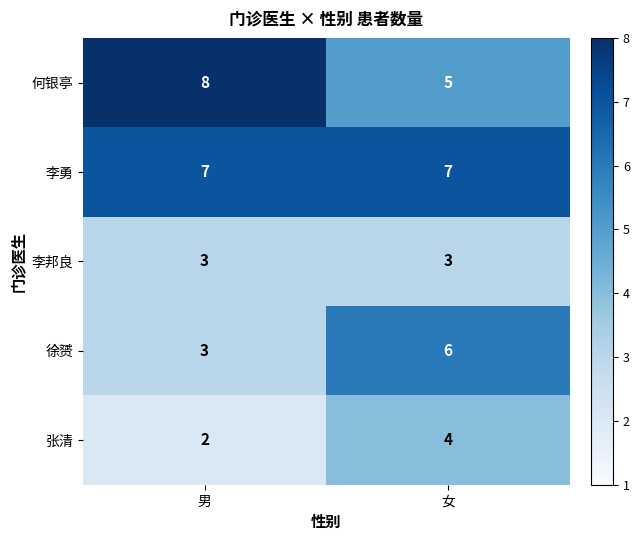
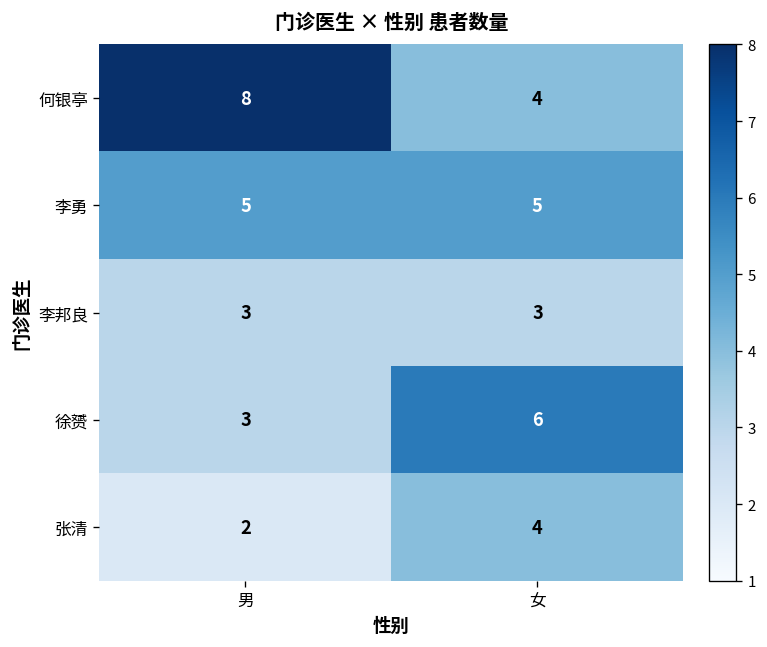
  {
    "何银亭": {
      "男": 8,
-     "女": 5
+     "女": 4
    },
    "李勇": {
-     "男": 7,
-     "女": 7
+     "男": 5,
+     "女": 5
    },
    "李邦良": {
      "男": 3,
      "女": 3
    },
    "徐赟": {
      "男": 3,
      "女": 6
    },
    "张清": {
      "男": 2,
      "女": 4
    }
  }
